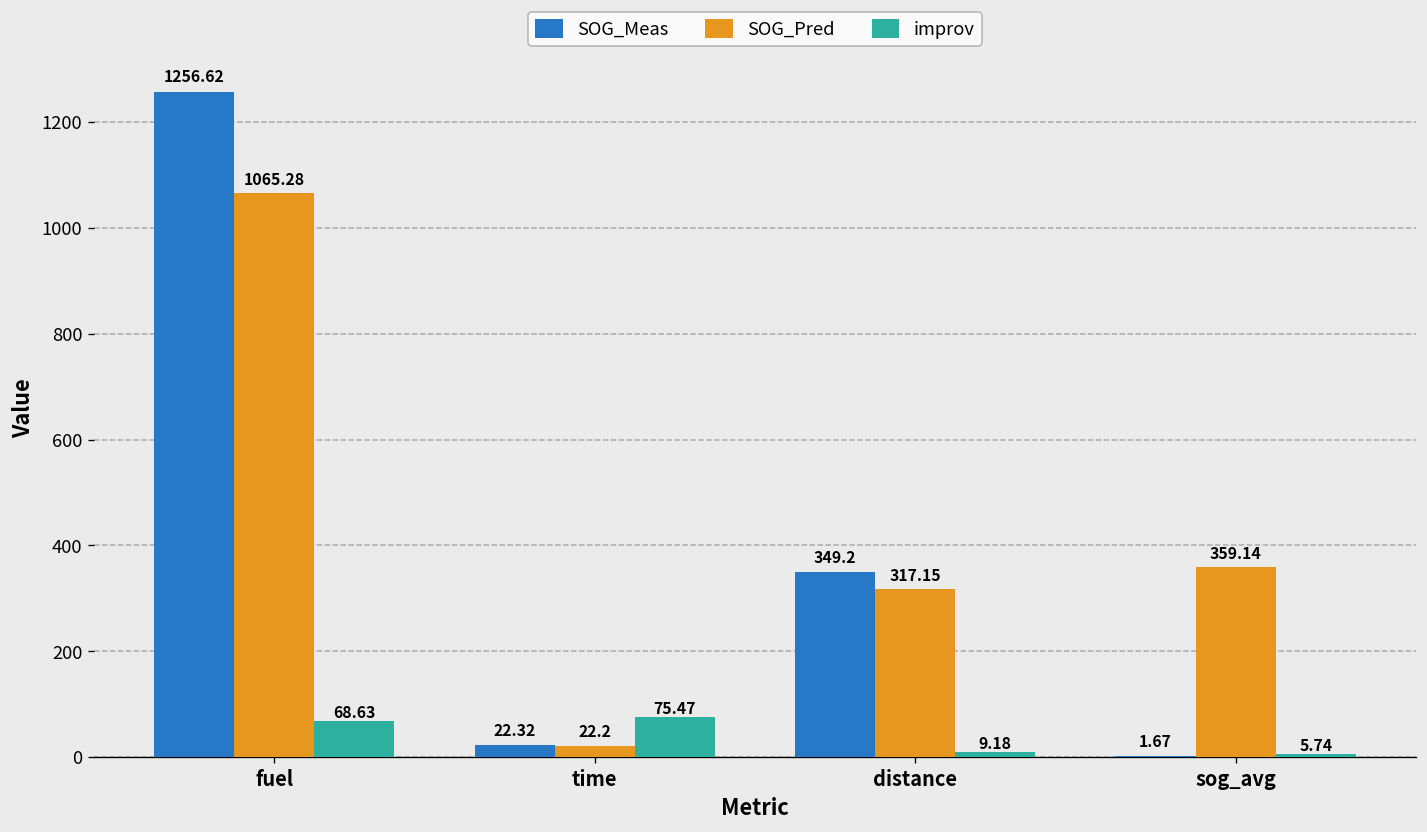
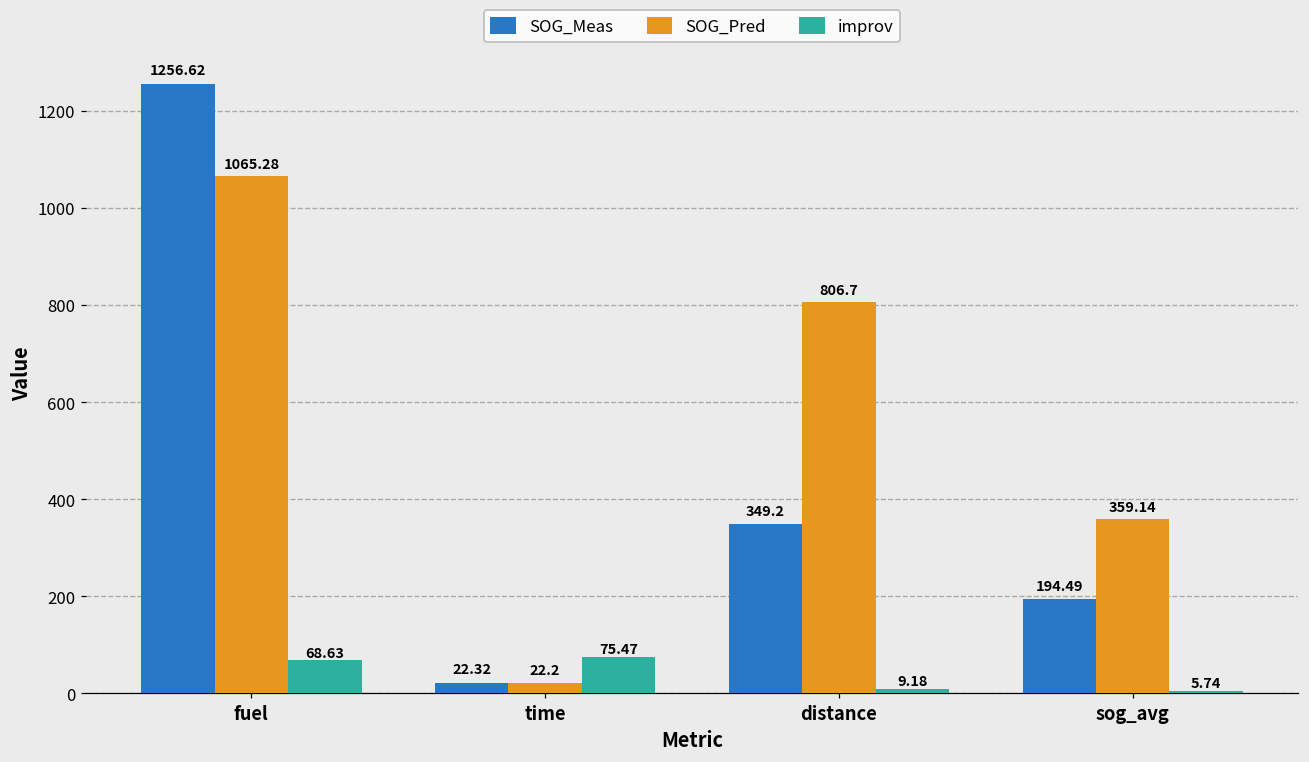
  {
    "SOG_Meas": {
      "fuel": 1256.62,
      "time": 22.32,
      "distance": 349.2,
-     "sog_avg": 1.67
+     "sog_avg": 194.49
    },
    "SOG_Pred": {
      "fuel": 1065.28,
      "time": 22.2,
-     "distance": 317.15,
+     "distance": 806.7,
      "sog_avg": 359.14
    },
    "improv": {
      "fuel": 68.63,
      "time": 75.47,
      "distance": 9.18,
      "sog_avg": 5.74
    }
  }
